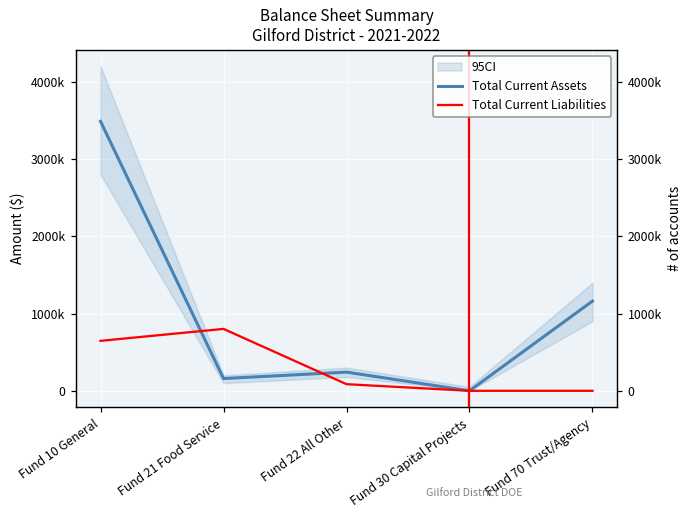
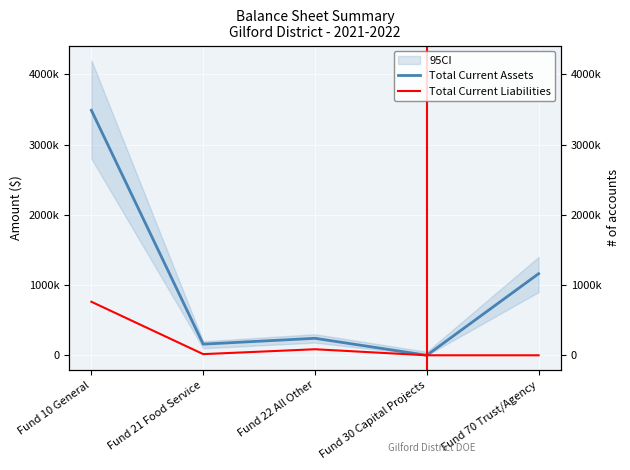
  {
    "Total Current Liabilities": {
-     "Fund 10 General": 600000,
-     "Fund 21 Food Service": 800000,
+     "Fund 10 General": 800000,
+     "Fund 21 Food Service": 0,
      "Fund 22 All Other": 100000,
      "Fund 70 Trust/Agency": 0
    }
  }
